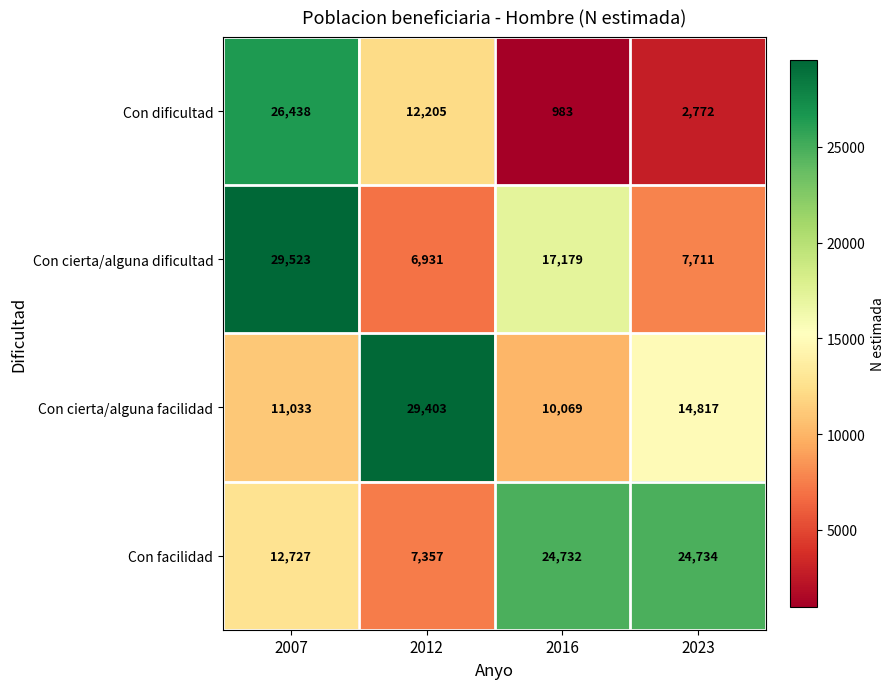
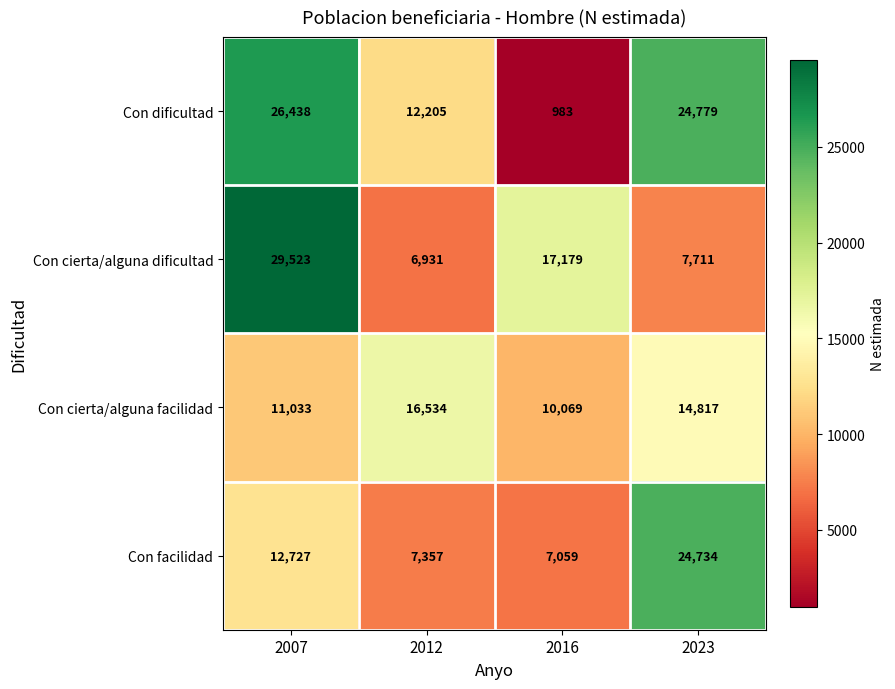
  {
    "Con dificultad": {
      "2007": "26,438",
      "2012": "12,205",
      "2016": "983",
-     "2023": "2,772"
+     "2023": "24,779"
    },
    "Con cierta/alguna dificultad": {
      "2007": "29,523",
      "2012": "6,931",
      "2016": "17,179",
      "2023": "7,711"
    },
    "Con cierta/alguna facilidad": {
      "2007": "11,033",
-     "2012": "29,403",
+     "2012": "16,534",
      "2016": "10,069",
      "2023": "14,817"
    },
    "Con facilidad": {
      "2007": "12,727",
      "2012": "7,357",
-     "2016": "24,732",
+     "2016": "7,059",
      "2023": "24,734"
    }
  }
